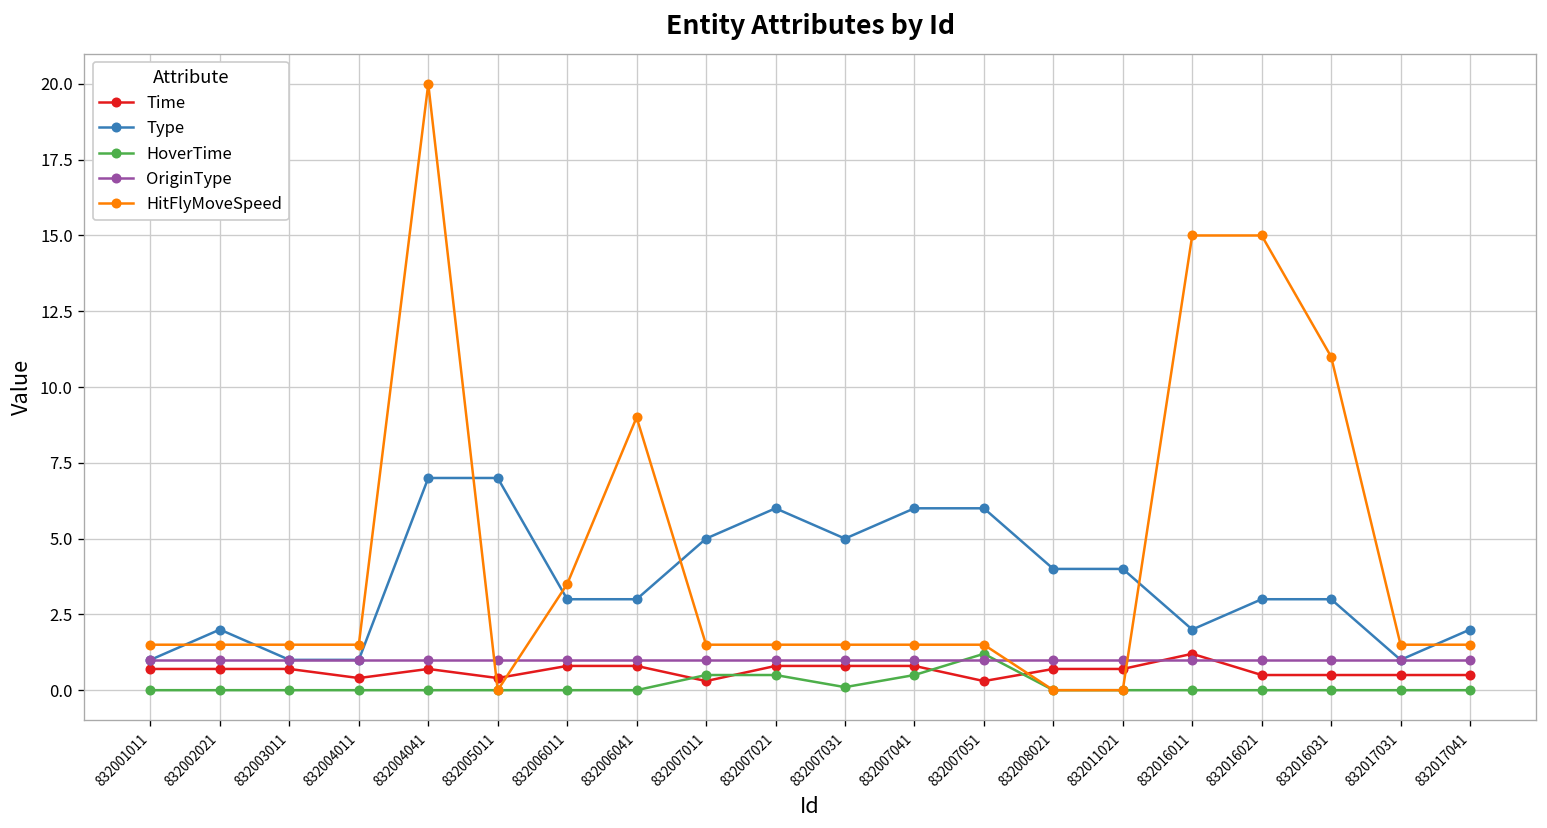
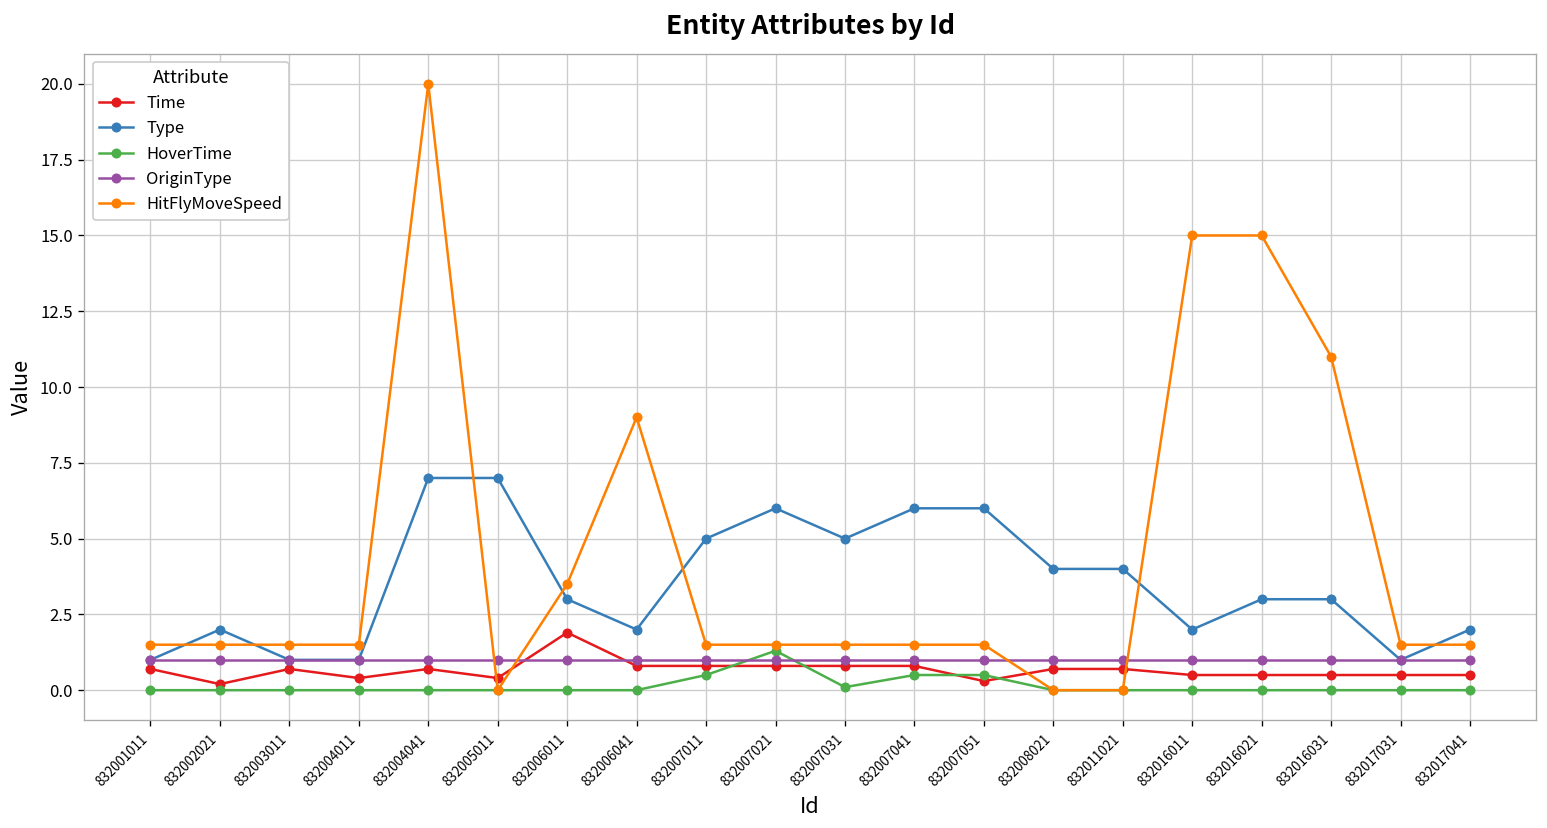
  {
    "Time": {
      "832001011": 0.7,
-     "832002021": 0.7,
+     "832002021": 0.2,
      "832003011": 0.7,
      "832004011": 0.4,
      "832004041": 0.7,
      "832005011": 0.4,
-     "832006011": 0.8,
+     "832006011": 1.9,
      "832006041": 0.8,
-     "832007011": 0.3,
+     "832007011": 0.8,
      "832007021": 0.8,
      "832007031": 0.8,
      "832007041": 0.8,
      "832007051": 0.3,
      "832008021": 0.7,
      "832011021": 0.7,
-     "832016011": 1.2,
+     "832016011": 0.5,
      "832016021": 0.5,
      "832016031": 0.5,
      "832017031": 0.5,
      "832017041": 0.5
    },
    "Type": {
      "832002021": 2,
      "832004041": 7,
      "832005011": 7,
      "832006011": 3,
-     "832006041": 3,
+     "832006041": 2,
      "832007011": 5,
      "832007021": 6,
      "832007031": 5,
      "832007041": 6,
      "832007051": 6,
      "832008021": 4,
      "832011021": 4,
      "832016011": 2,
      "832016021": 3,
      "832016031": 3,
      "832017041": 2
    },
    "HoverTime": {
      "832001011": 0.0,
      "832002021": 0.0,
      "832003011": 0.0,
      "832004011": 0.0,
      "832004041": 0.0,
      "832006011": 0.0,
      "832006041": 0.0,
      "832007011": 0.5,
-     "832007021": 0.5,
+     "832007021": 1.3,
      "832007031": 0.1,
      "832007041": 0.5,
-     "832007051": 1.2,
+     "832007051": 0.5,
      "832016011": 0.0,
      "832016021": 0.0,
      "832016031": 0.0,
      "832017031": 0.0,
      "832017041": 0.0
    },
    "OriginType": {
      "832002021": 1.0,
      "832004041": 1.0,
      "832005011": 1.0,
      "832006011": 1.0,
      "832006041": 1.0,
      "832007011": 1.0,
      "832007021": 1.0,
      "832007031": 1.0,
      "832007041": 1.0,
      "832007051": 1.0,
      "832008021": 1.0,
      "832011021": 1.0,
      "832016011": 1.0,
      "832016021": 1.0,
      "832016031": 1.0,
      "832017041": 1.0
    },
    "HitFlyMoveSpeed": {
      "832001011": 1.5,
      "832002021": 1.5,
      "832003011": 1.5,
      "832004011": 1.5,
      "832004041": 20.0,
      "832006011": 3.5,
      "832006041": 9.0,
      "832007011": 1.5,
      "832007021": 1.5,
      "832007031": 1.5,
      "832007041": 1.5,
      "832007051": 1.5,
      "832016011": 15.0,
      "832016021": 15.0,
      "832016031": 11.0,
      "832017031": 1.5,
      "832017041": 1.5
    }
  }
